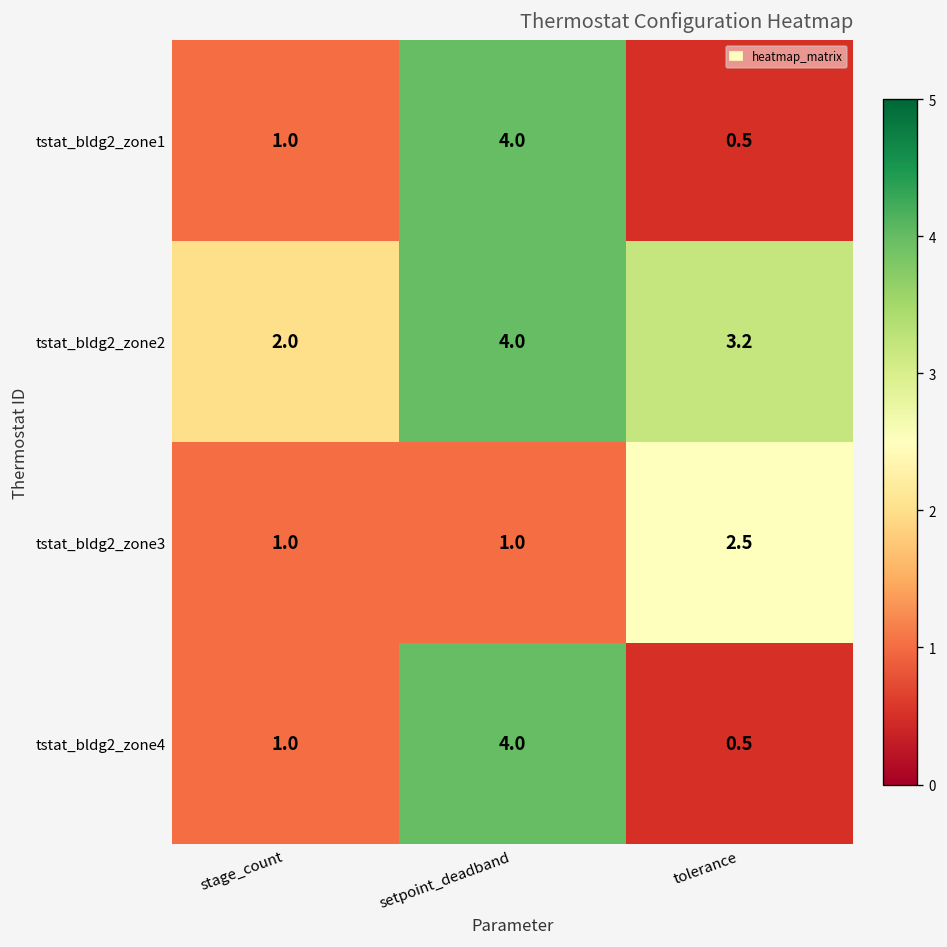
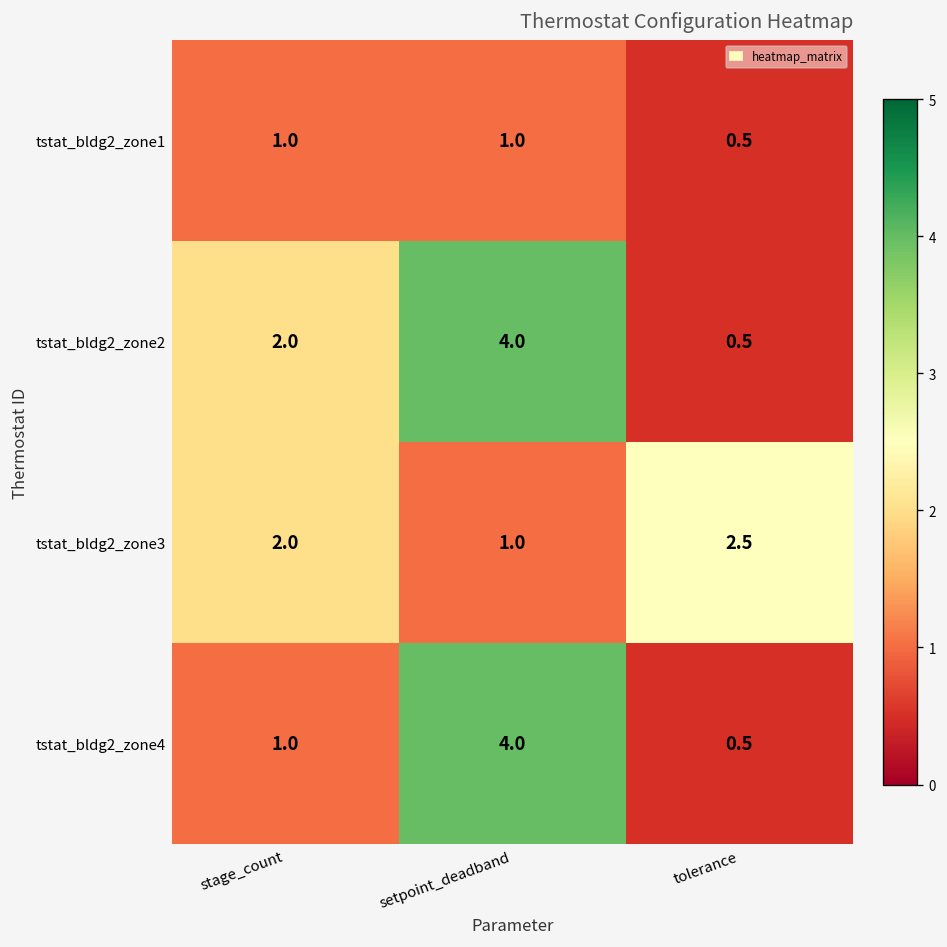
  {
    "tstat_bldg2_zone1": {
      "stage_count": 1.0,
-     "setpoint_deadband": 4.0,
+     "setpoint_deadband": 1.0,
      "tolerance": 0.5
    },
    "tstat_bldg2_zone2": {
      "stage_count": 2.0,
      "setpoint_deadband": 4.0,
-     "tolerance": 3.2
+     "tolerance": 0.5
    },
    "tstat_bldg2_zone3": {
-     "stage_count": 1.0,
+     "stage_count": 2.0,
      "setpoint_deadband": 1.0,
      "tolerance": 2.5
    },
    "tstat_bldg2_zone4": {
      "stage_count": 1.0,
      "setpoint_deadband": 4.0,
      "tolerance": 0.5
    }
  }
